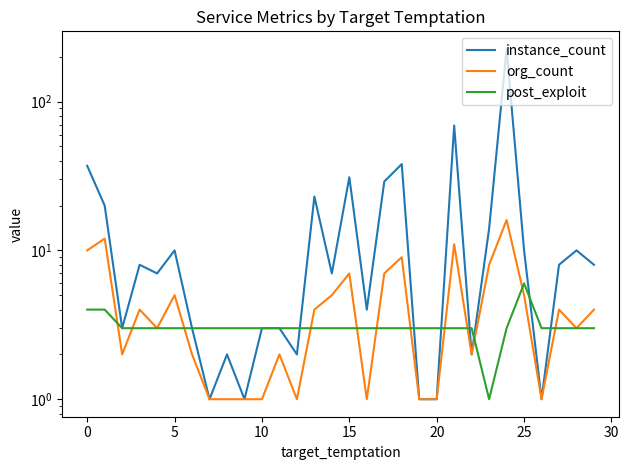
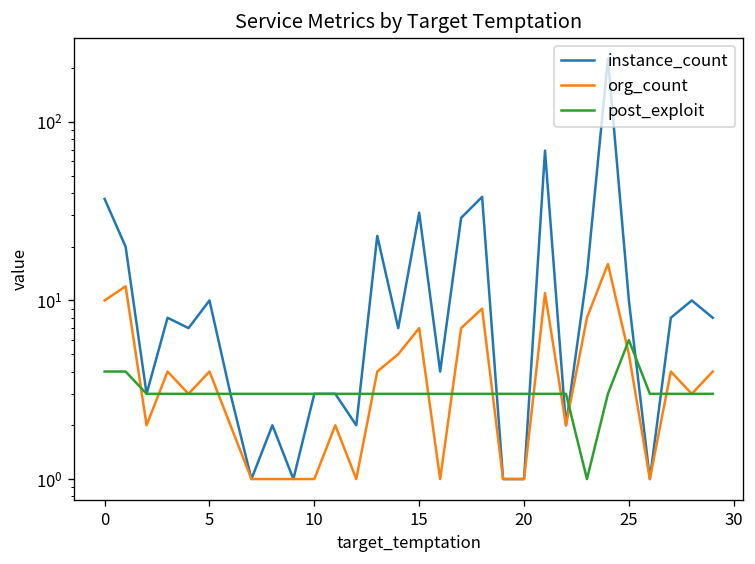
  {
    "instance_count": {
      "0": 37,
      "5": 10,
      "15": 31,
      "25": 10
    },
    "org_count": {
      "0": 10,
-     "5": 5,
+     "5": 4,
      "10": 1,
      "15": 7,
      "25": 5
    },
    "post_exploit": {
      "0": 4,
      "5": 3,
      "15": 3,
      "20": 3,
      "25": 6
    }
  }
